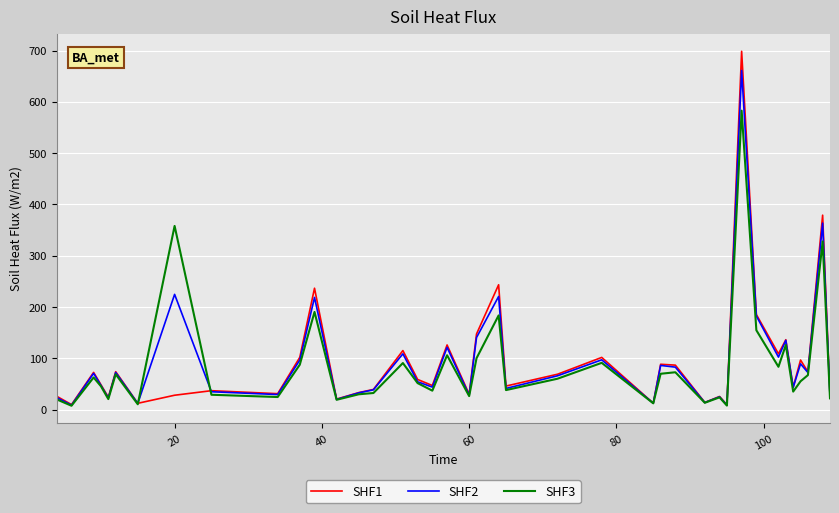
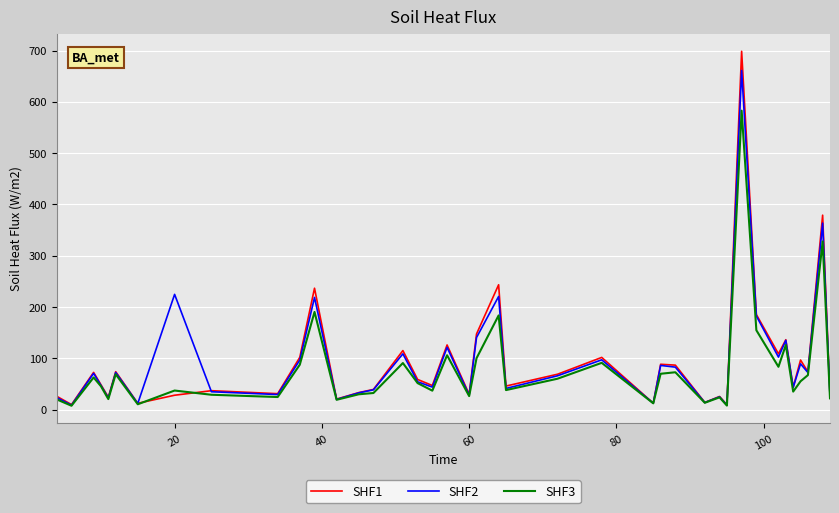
  {
    "SHF1": {
      "20": 30
    },
    "SHF2": {
      "20": 220
    },
    "SHF3": {
-     "20": 360
+     "20": 40
    }
  }
